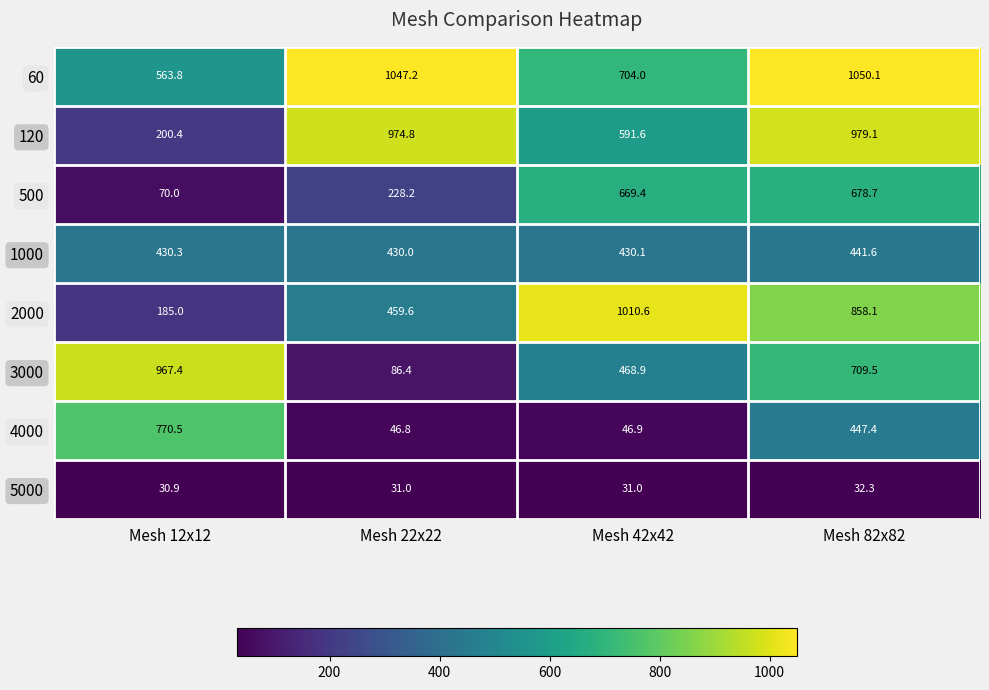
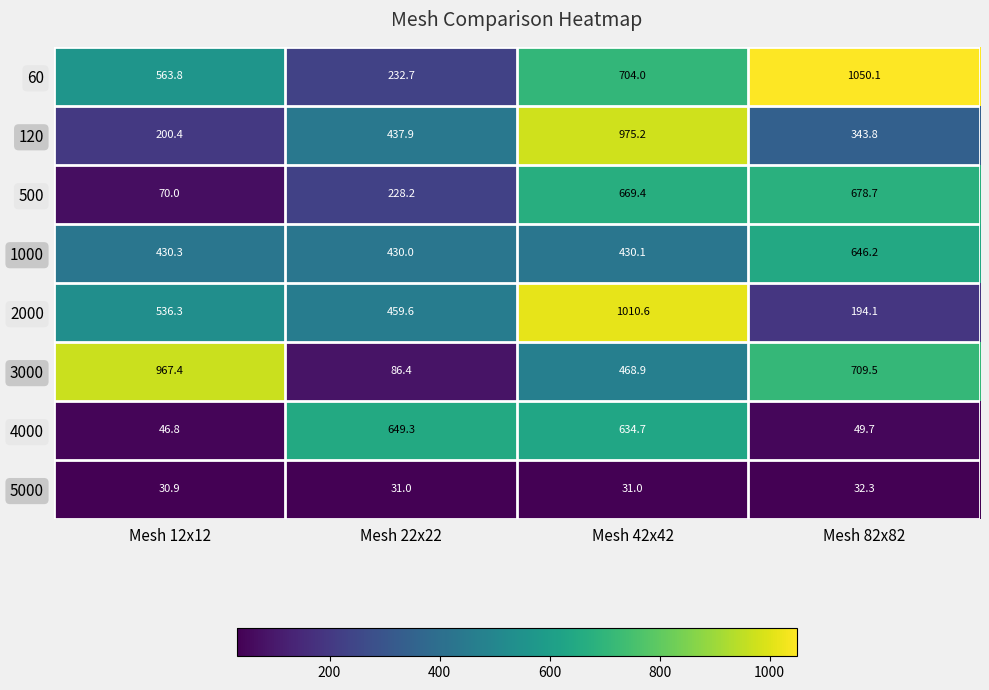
  {
    "60": {
      "Mesh 12x12": 563.8,
-     "Mesh 22x22": 1047.2,
+     "Mesh 22x22": 232.7,
      "Mesh 42x42": 704.0,
      "Mesh 82x82": 1050.1
    },
    "120": {
      "Mesh 12x12": 200.4,
-     "Mesh 22x22": 974.8,
-     "Mesh 42x42": 591.6,
-     "Mesh 82x82": 979.1
+     "Mesh 22x22": 437.9,
+     "Mesh 42x42": 975.2,
+     "Mesh 82x82": 343.8
    },
    "500": {
      "Mesh 12x12": 70.0,
      "Mesh 22x22": 228.2,
      "Mesh 42x42": 669.4,
      "Mesh 82x82": 678.7
    },
    "1000": {
      "Mesh 12x12": 430.3,
      "Mesh 22x22": 430.0,
      "Mesh 42x42": 430.1,
-     "Mesh 82x82": 441.6
+     "Mesh 82x82": 646.2
    },
    "2000": {
-     "Mesh 12x12": 185.0,
+     "Mesh 12x12": 536.3,
      "Mesh 22x22": 459.6,
      "Mesh 42x42": 1010.6,
-     "Mesh 82x82": 858.1
+     "Mesh 82x82": 194.1
    },
    "3000": {
      "Mesh 12x12": 967.4,
      "Mesh 22x22": 86.4,
      "Mesh 42x42": 468.9,
      "Mesh 82x82": 709.5
    },
    "4000": {
-     "Mesh 12x12": 770.5,
-     "Mesh 22x22": 46.8,
-     "Mesh 42x42": 46.9,
-     "Mesh 82x82": 447.4
+     "Mesh 12x12": 46.8,
+     "Mesh 22x22": 649.3,
+     "Mesh 42x42": 634.7,
+     "Mesh 82x82": 49.7
    },
    "5000": {
      "Mesh 12x12": 30.9,
      "Mesh 22x22": 31.0,
      "Mesh 42x42": 31.0,
      "Mesh 82x82": 32.3
    }
  }
